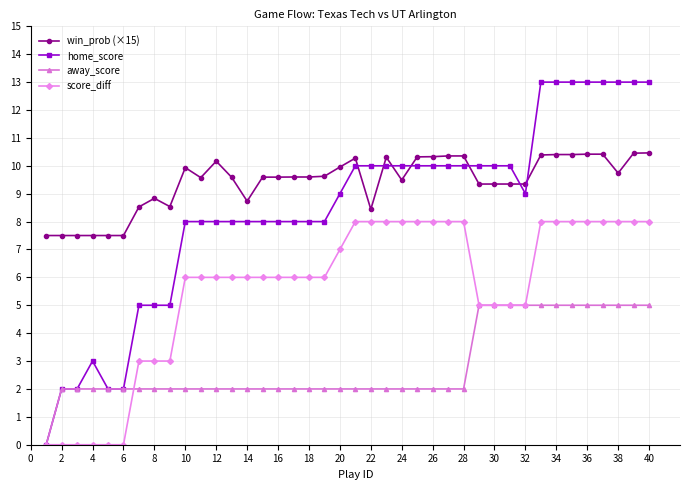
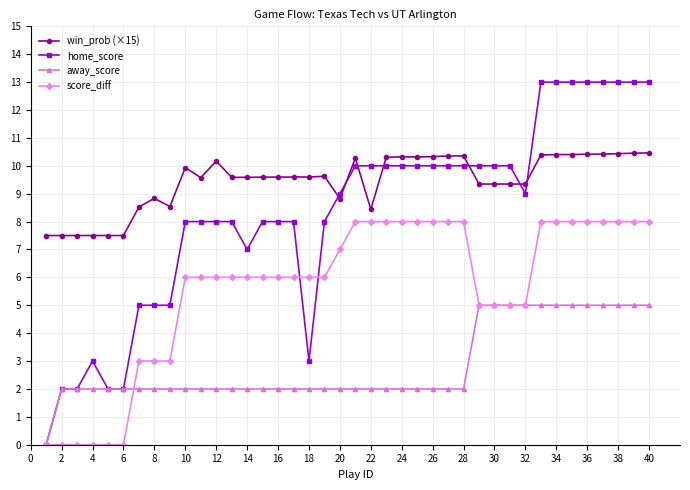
  {
    "win_prob (×15)": {
      "2": 7.5,
      "4": 7.5,
      "6": 7.5,
      "8": 8.8,
      "10": 9.9,
      "12": 10.2,
-     "14": 8.7,
+     "14": 9.6,
      "16": 9.6,
      "18": 9.6,
-     "20": 10.0,
+     "20": 8.8,
      "22": 8.4,
-     "24": 9.5,
+     "24": 10.3,
      "26": 10.3,
      "28": 10.4,
      "30": 9.3,
      "32": 9.3,
      "34": 10.4,
      "36": 10.4,
-     "38": 9.7,
+     "38": 10.4,
      "40": 10.5
    },
    "home_score": {
      "4": 3,
      "8": 5,
      "10": 8,
      "12": 8,
-     "14": 8,
+     "14": 7,
      "16": 8,
-     "18": 8,
+     "18": 3,
      "20": 9,
      "22": 10,
      "24": 10,
      "26": 10,
      "28": 10,
      "30": 10,
      "32": 9,
      "34": 13,
      "36": 13,
      "38": 13,
      "40": 13
    }
  }
